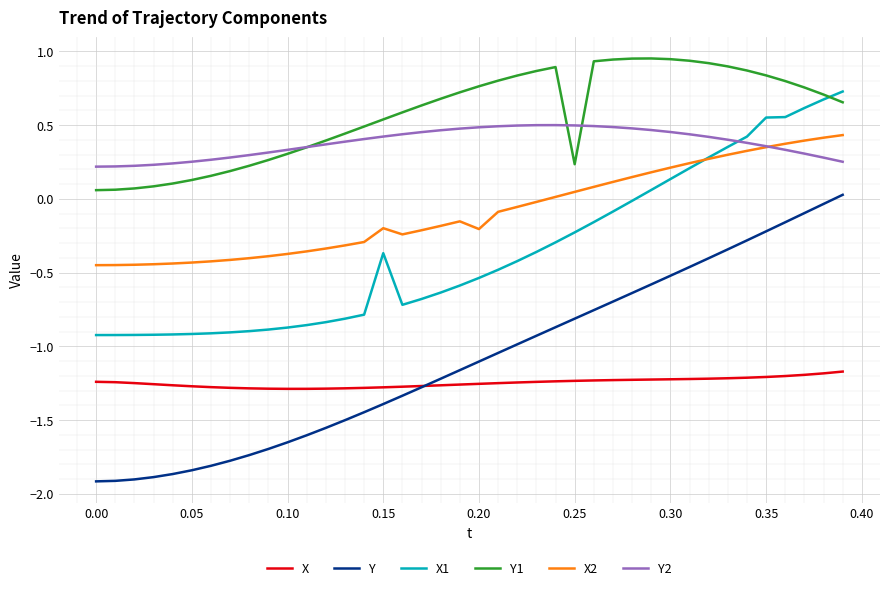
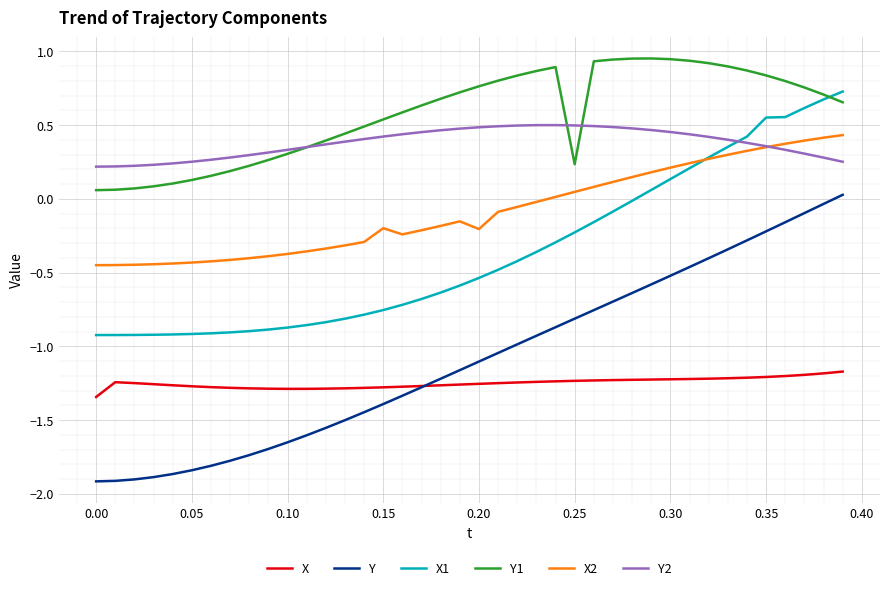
  {
    "X": {
-     "0.00": -1.24,
+     "0.00": -1.34,
      "0.05": -1.27,
      "0.10": -1.29,
      "0.15": -1.28,
      "0.20": -1.25,
      "0.25": -1.23,
      "0.30": -1.22,
      "0.35": -1.21
    },
    "Y": {
      "0.00": -1.92,
      "0.05": -1.84,
      "0.10": -1.65,
      "0.15": -1.39,
      "0.20": -1.10,
      "0.25": -0.81,
      "0.30": -0.52,
      "0.35": -0.22
    },
    "X1": {
      "0.00": -0.92,
      "0.05": -0.92,
      "0.10": -0.87,
-     "0.15": -0.37,
+     "0.15": -0.75,
      "0.20": -0.54,
      "0.25": -0.23,
      "0.30": 0.13,
      "0.35": 0.55
    },
    "Y1": {
      "0.00": 0.06,
      "0.05": 0.13,
      "0.10": 0.31,
      "0.15": 0.54,
      "0.20": 0.76,
      "0.25": 0.23,
      "0.30": 0.95,
      "0.35": 0.84
    },
    "X2": {
      "0.00": -0.45,
      "0.05": -0.43,
      "0.10": -0.37,
      "0.15": -0.20,
      "0.20": -0.20,
      "0.25": 0.05,
      "0.30": 0.21
    },
    "Y2": {
      "0.00": 0.22,
      "0.05": 0.25,
      "0.10": 0.33,
      "0.15": 0.42,
      "0.20": 0.49,
      "0.25": 0.50,
      "0.30": 0.45
    }
  }
